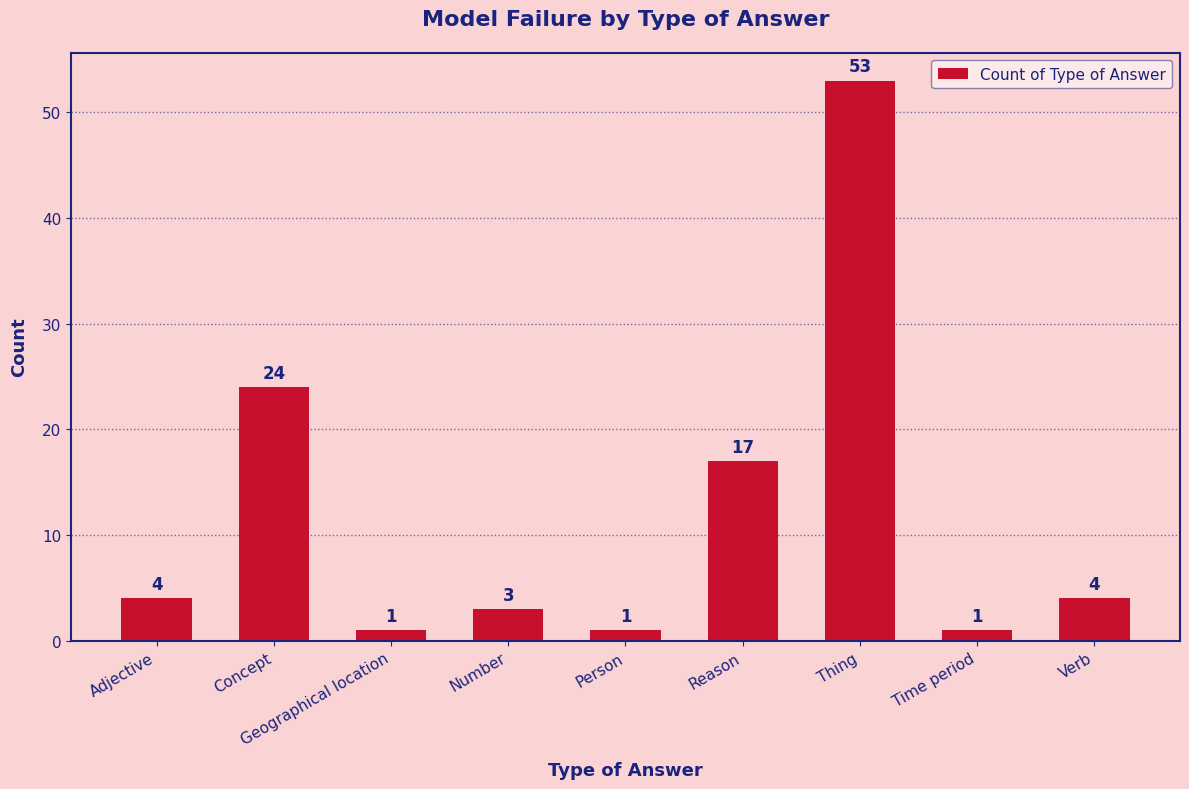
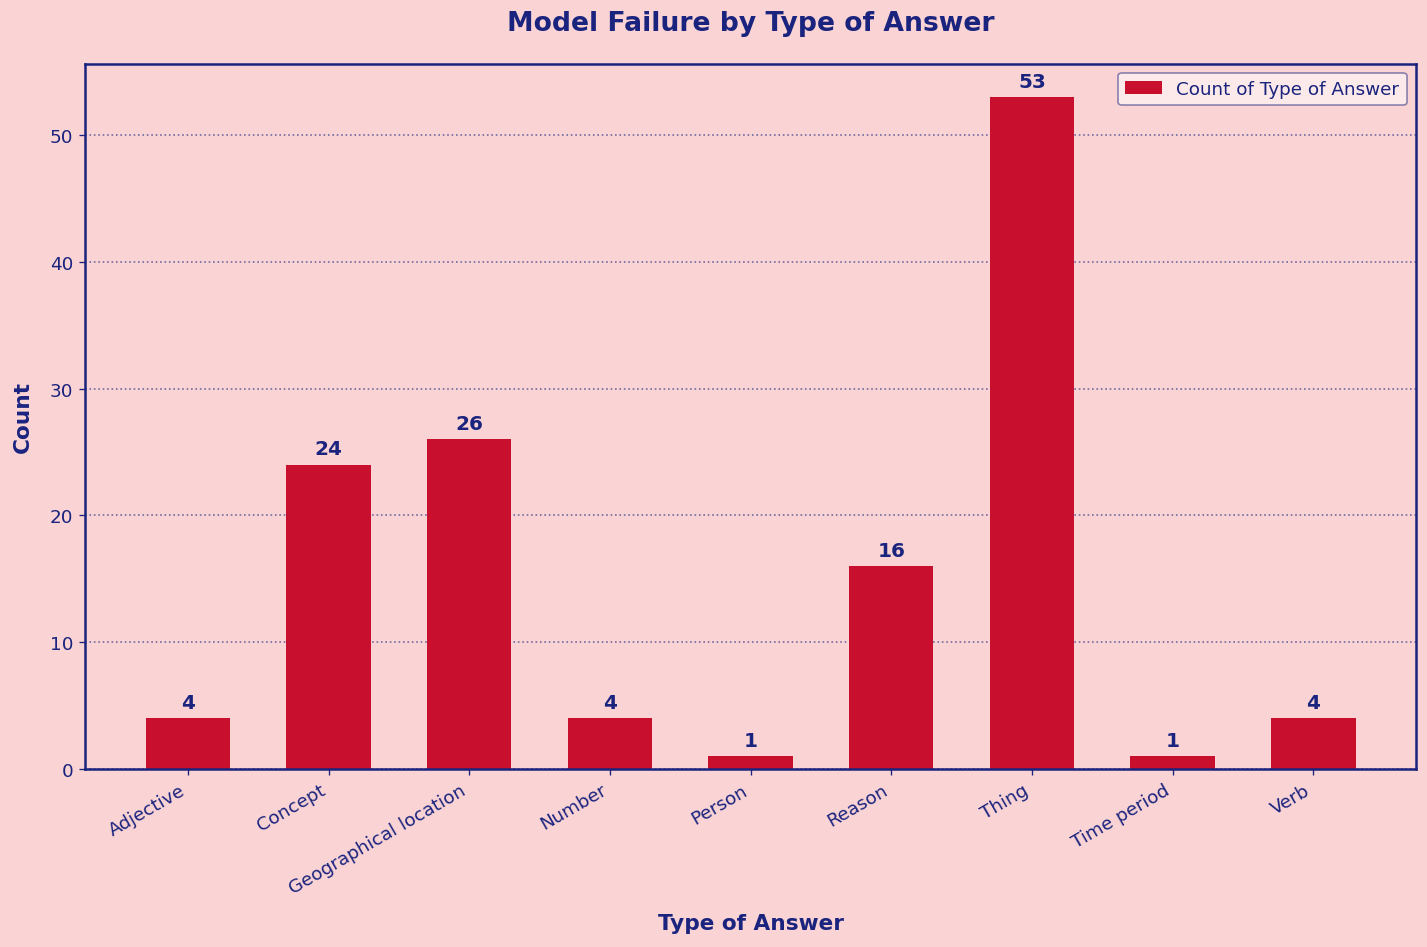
  {
    "Adjective": 4,
    "Concept": 24,
-   "Geographical location": 1,
-   "Number": 3,
+   "Geographical location": 26,
+   "Number": 4,
    "Person": 1,
-   "Reason": 17,
+   "Reason": 16,
    "Thing": 53,
    "Time period": 1,
    "Verb": 4
  }
